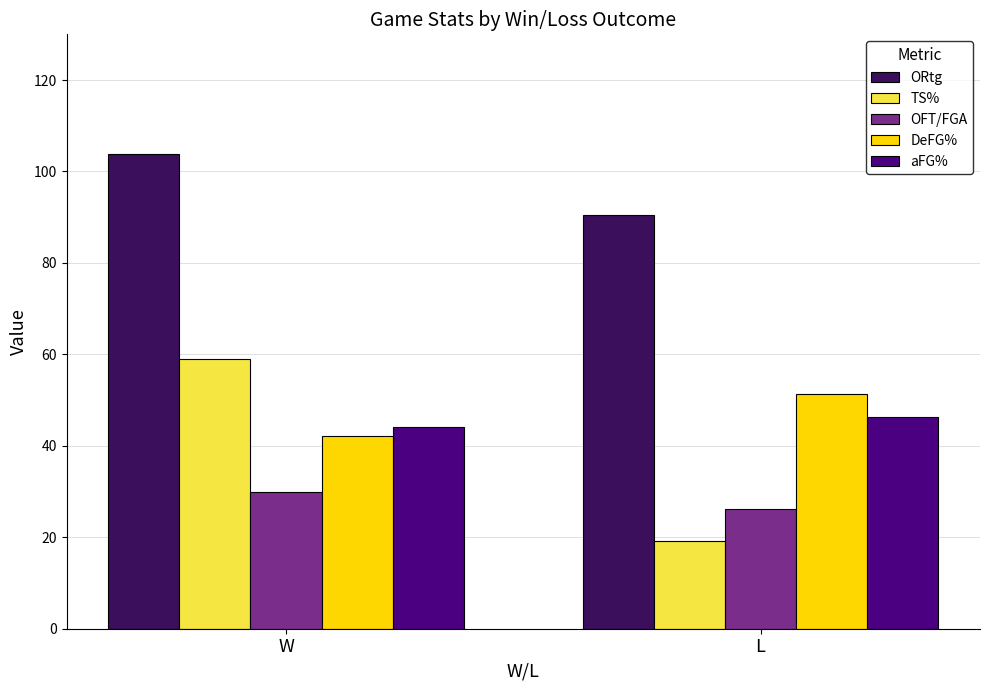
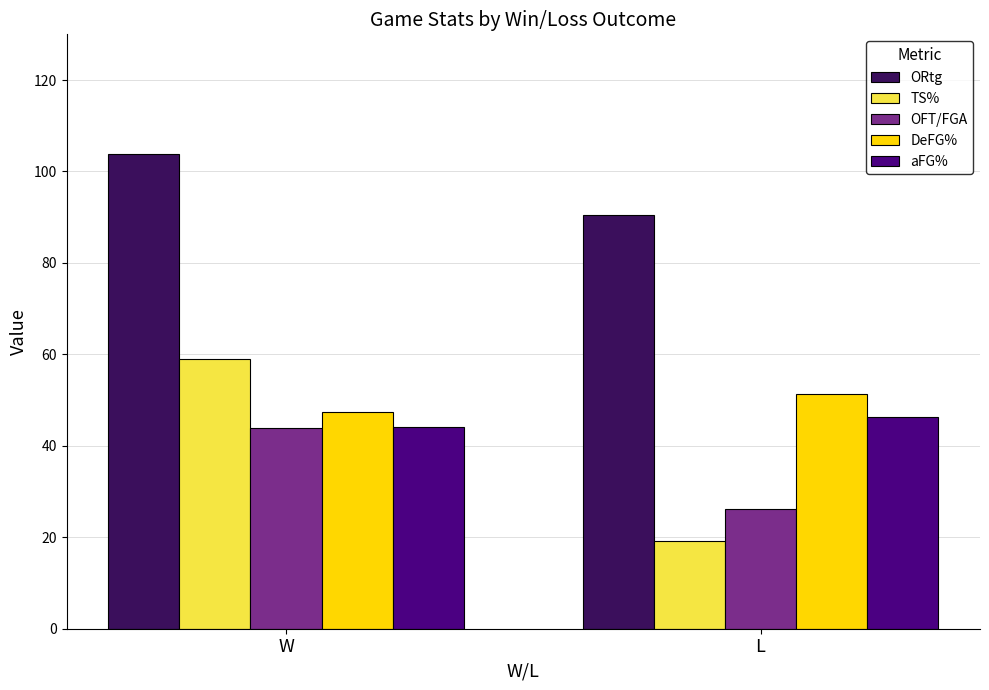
  {
    "TS%": {
      "W": 59,
      "L": 19
    },
    "OFT/FGA": {
-     "W": 30,
+     "W": 44,
      "L": 26
    },
    "DeFG%": {
-     "W": 42,
+     "W": 47,
      "L": 51
    }
  }
